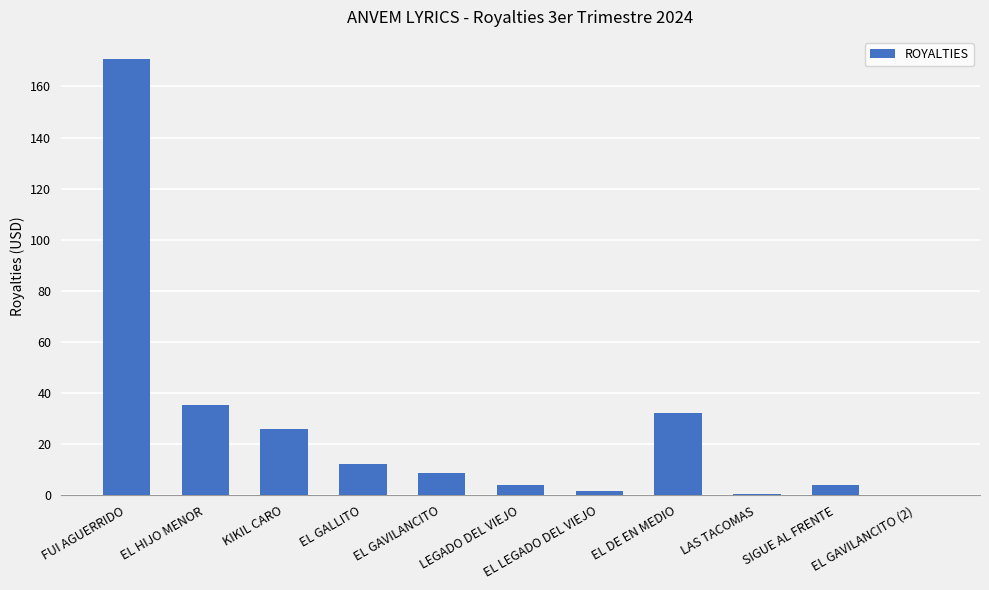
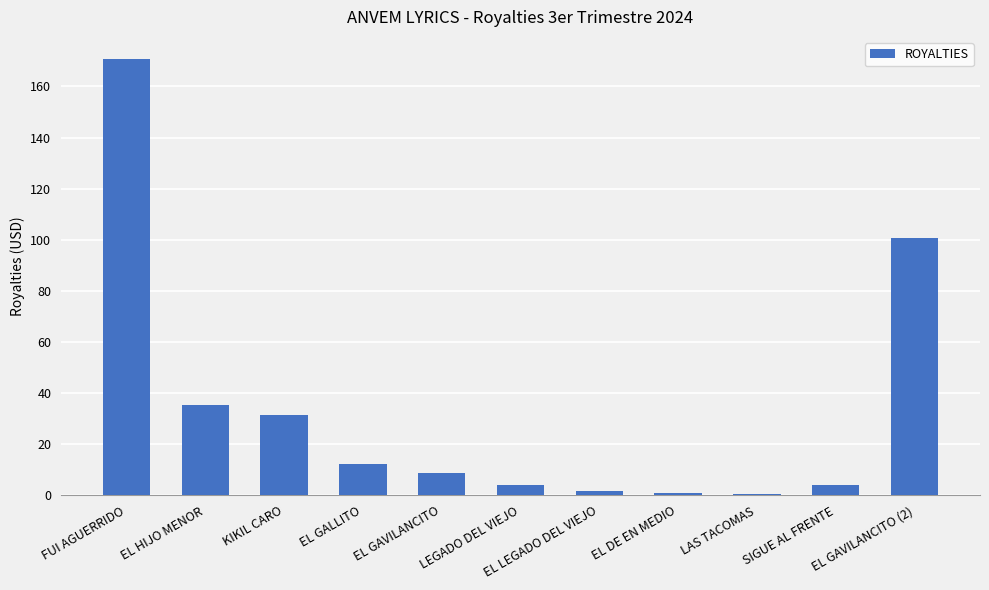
  {
    "FUI AGUERRIDO": 171,
    "EL HIJO MENOR": 35,
-   "KIKIL CARO": 26,
+   "KIKIL CARO": 31,
    "EL GALLITO": 12,
    "EL GAVILANCITO": 9,
    "LEGADO DEL VIEJO": 4,
    "EL LEGADO DEL VIEJO": 2,
-   "EL DE EN MEDIO": 32,
+   "EL DE EN MEDIO": 1,
    "SIGUE AL FRENTE": 4,
-   "EL GAVILANCITO (2)": 0
+   "EL GAVILANCITO (2)": 101
  }
